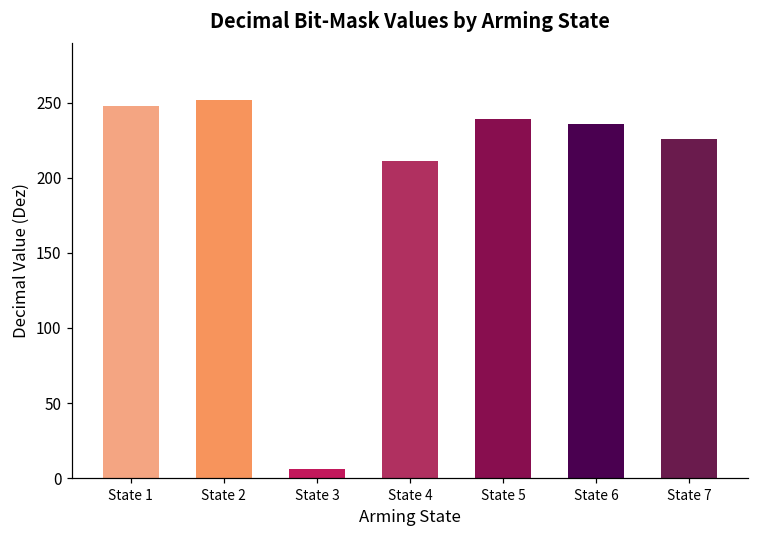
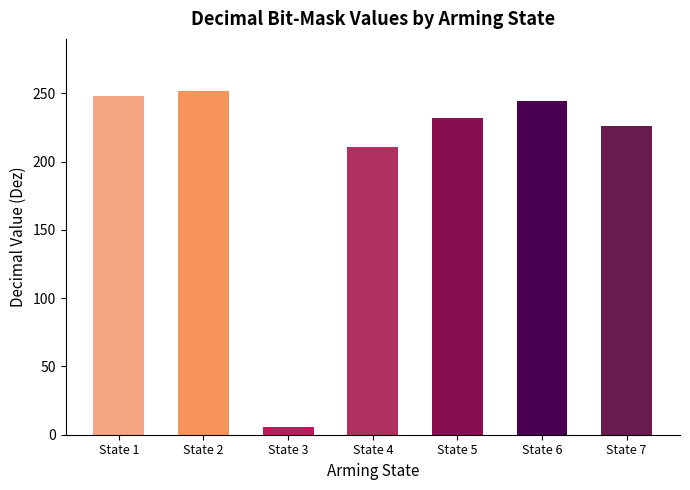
  {
    "State 1": 248,
    "State 2": 252,
    "State 3": 6,
    "State 4": 211,
-   "State 5": 239,
-   "State 6": 236,
+   "State 5": 232,
+   "State 6": 244,
    "State 7": 226
  }
